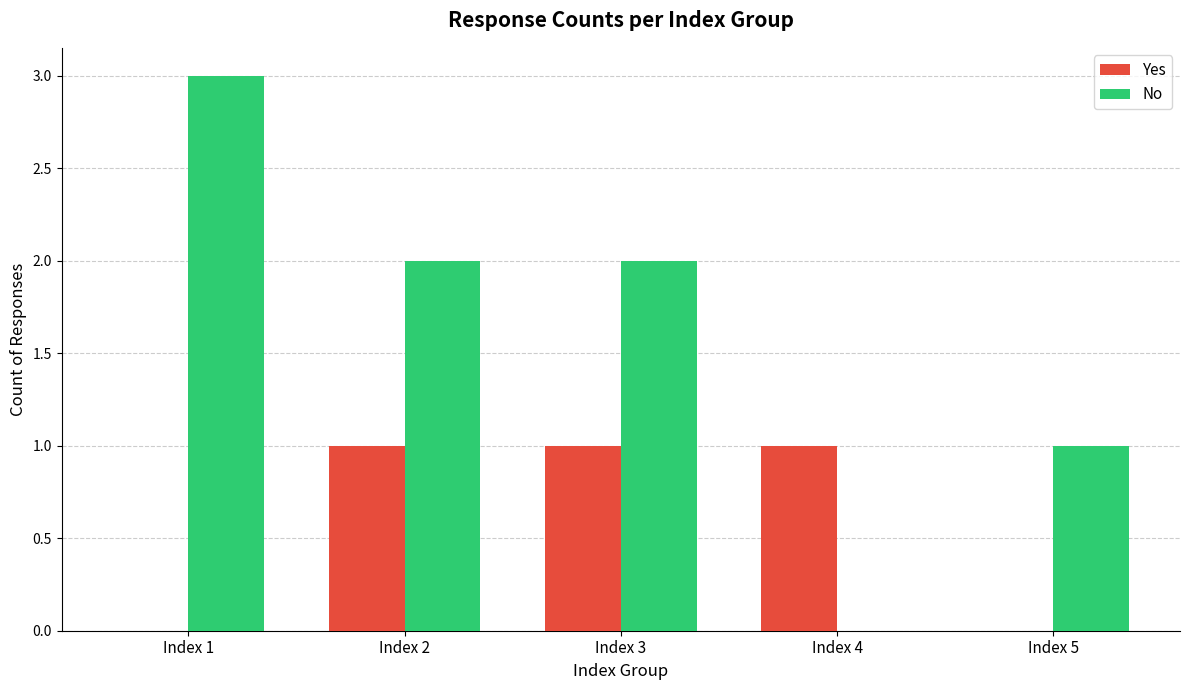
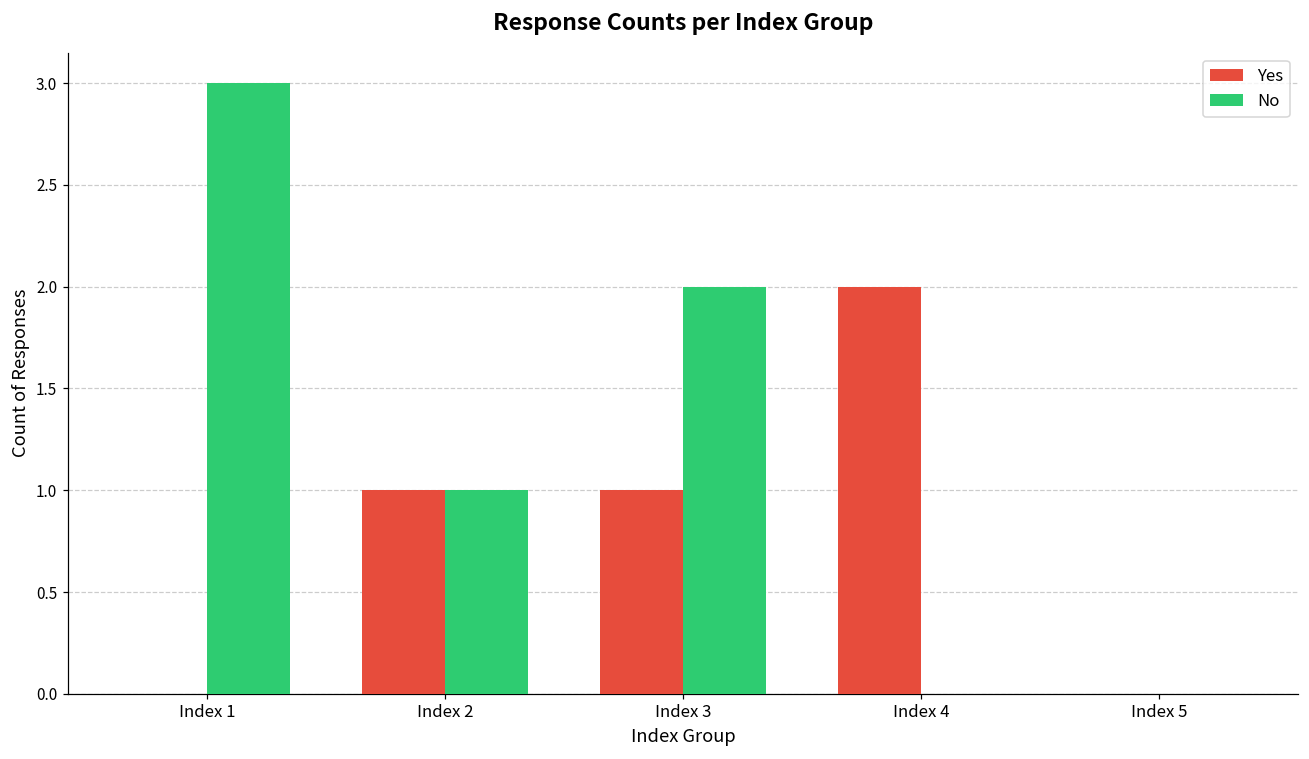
  {
    "Yes": {
      "Index 1": 0,
      "Index 2": 1,
      "Index 3": 1,
-     "Index 4": 1,
+     "Index 4": 2,
      "Index 5": 0
    },
    "No": {
      "Index 1": 3,
-     "Index 2": 2,
+     "Index 2": 1,
      "Index 3": 2,
      "Index 4": 0,
-     "Index 5": 1
+     "Index 5": 0
    }
  }
